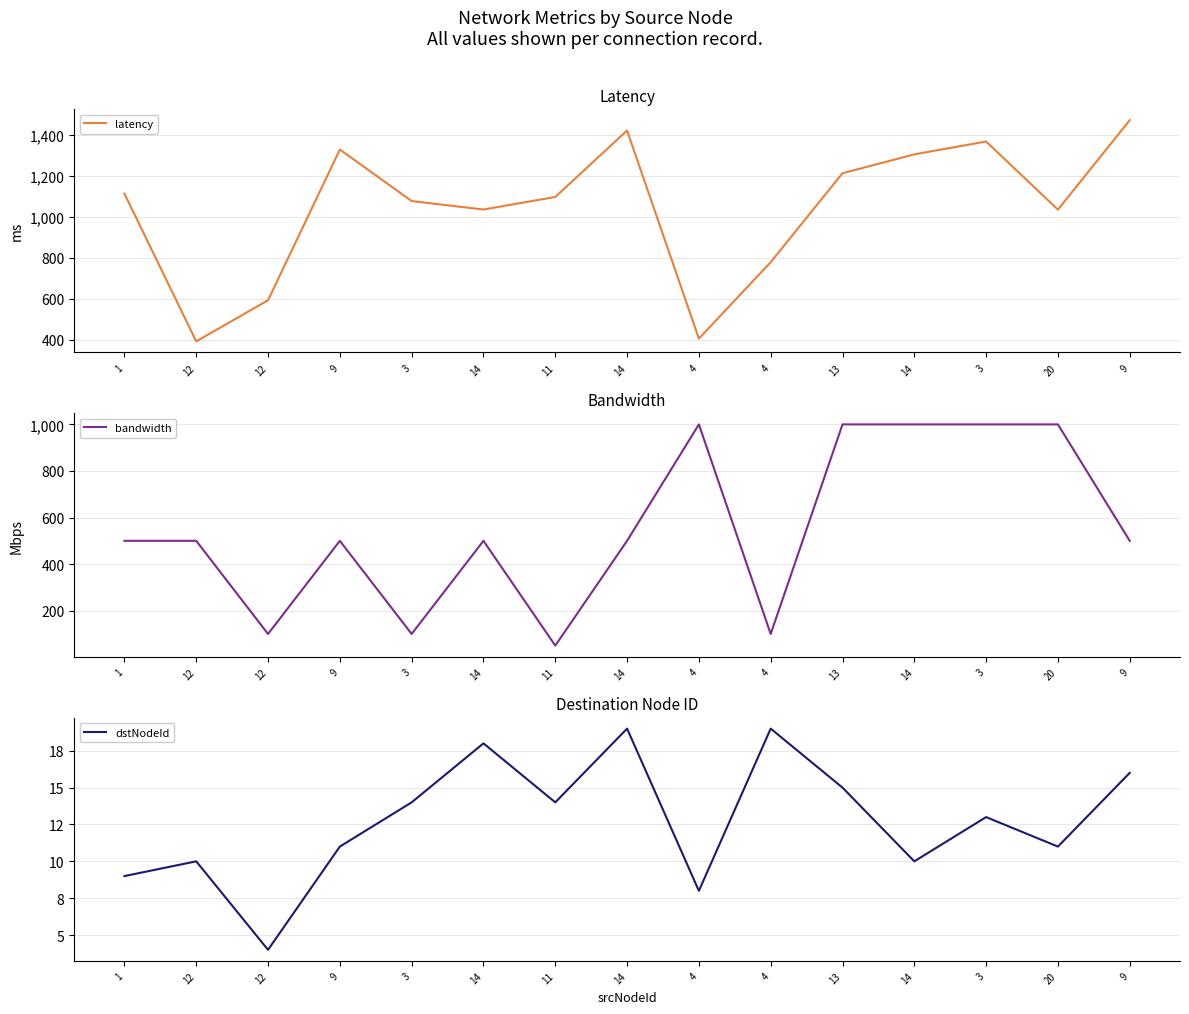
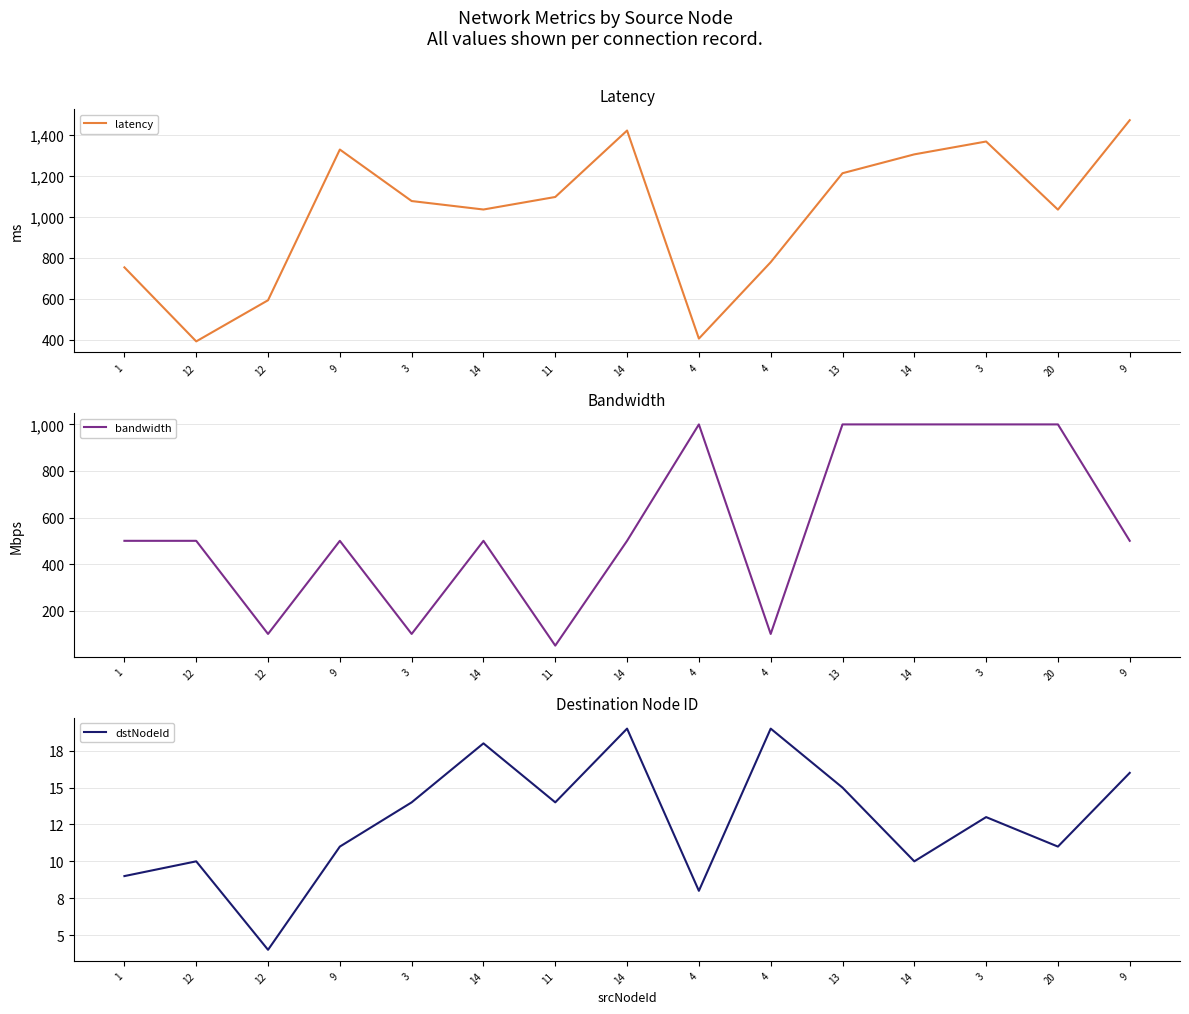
  {
    "Latency": {
-     "1": "1,110",
+     "1": "750",
      "11": "1,100",
      "13": "1,210",
      "20": "1,030"
    },
    "Bandwidth": {
      "1": "500",
      "11": "50",
      "13": "1,000",
      "20": "1,000"
    }
  }
